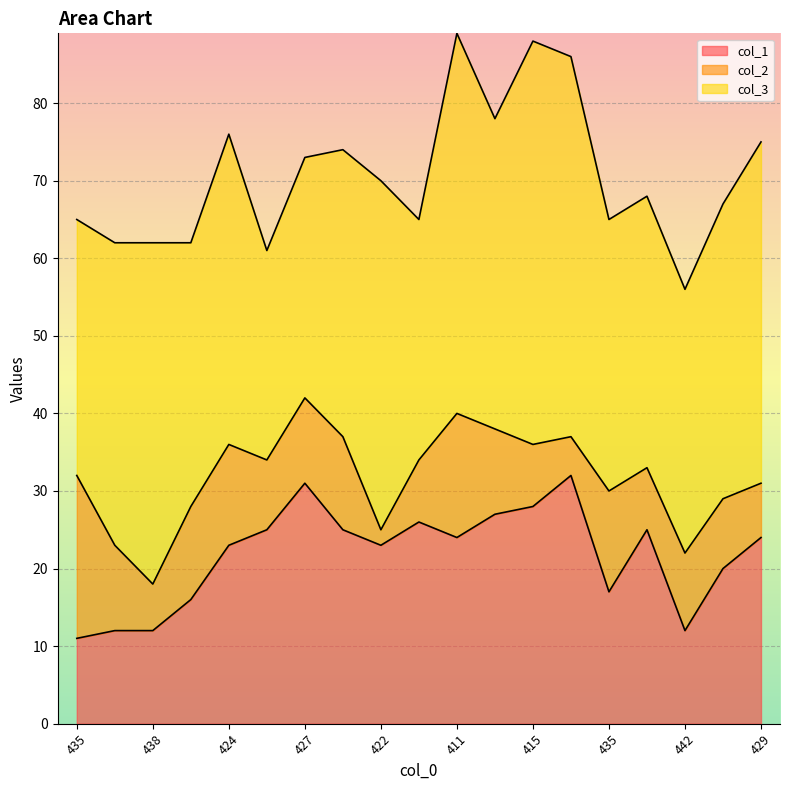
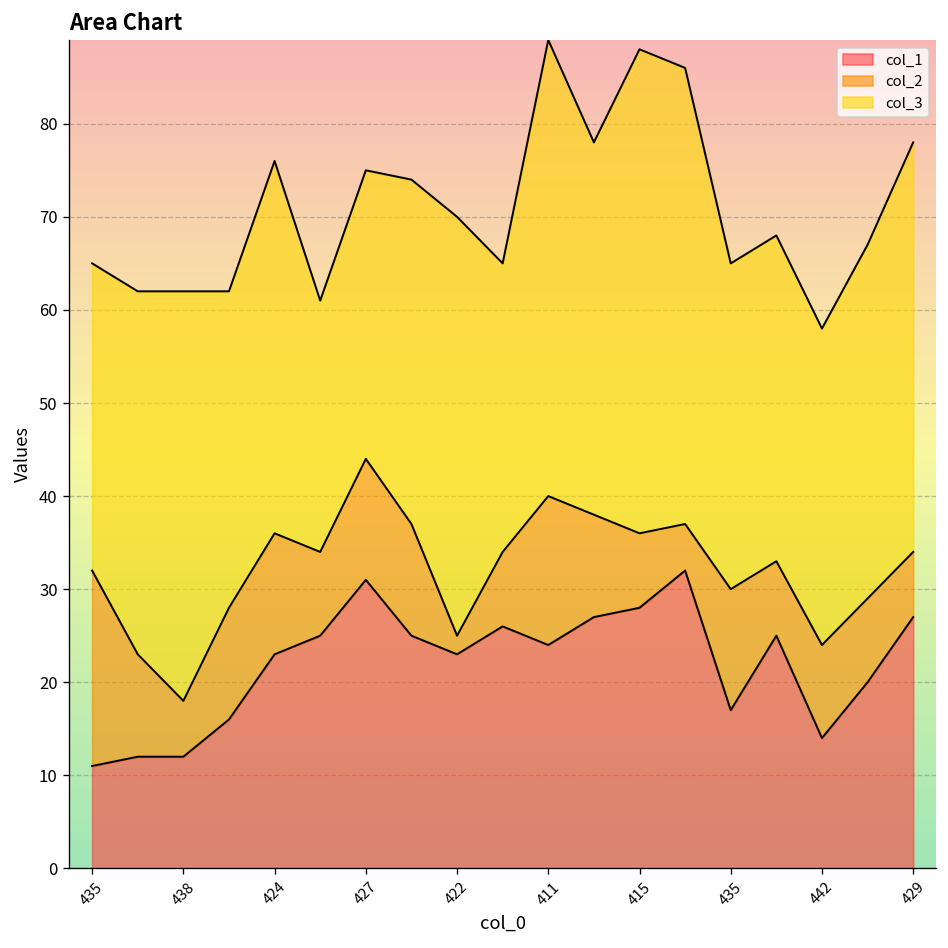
  {
    "col_1": {
      "438": 12,
      "424": 23,
      "427": 31,
      "422": 23,
      "411": 24,
      "415": 28,
-     "442": 12,
-     "429": 24
+     "442": 14,
+     "429": 27
    },
    "col_2": {
      "438": 6,
      "424": 13,
-     "427": 11,
+     "427": 13,
      "422": 2,
      "411": 16,
      "415": 8,
      "442": 10,
      "429": 7
    },
    "col_3": {
      "438": 44,
      "424": 40,
      "427": 31,
      "422": 45,
      "411": 49,
      "415": 52,
      "442": 34,
      "429": 44
    }
  }
